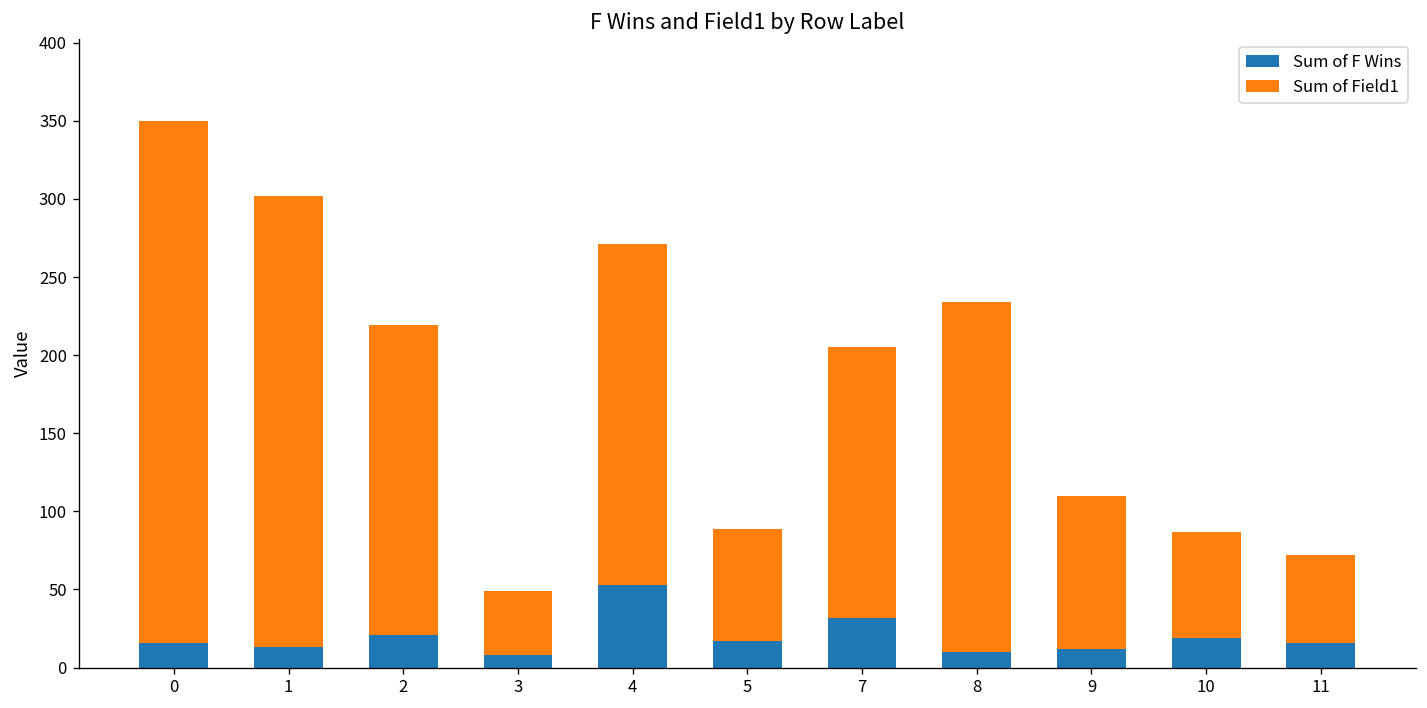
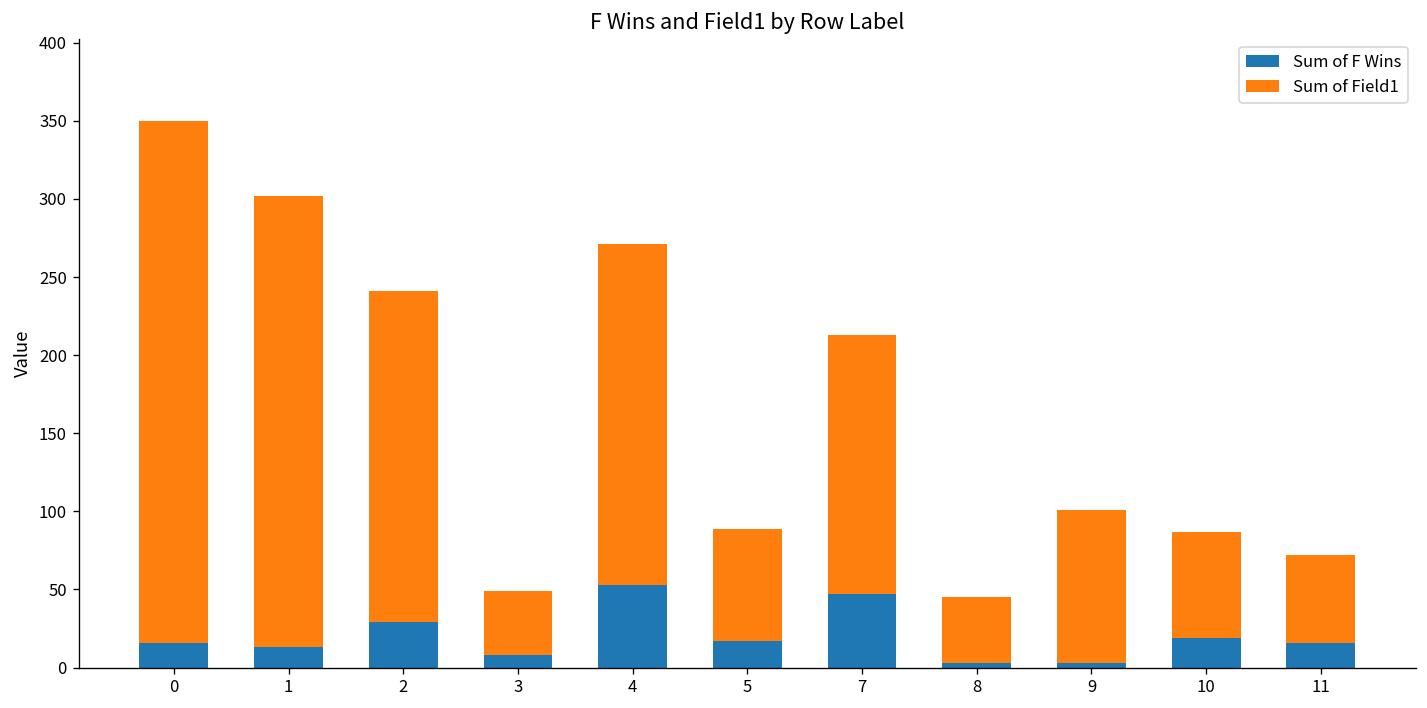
  {
    "Sum of F Wins": {
      "0": 16,
      "1": 13,
-     "2": 21,
+     "2": 29,
      "3": 8,
      "4": 53,
      "5": 17,
-     "7": 32,
-     "8": 10,
-     "9": 12,
+     "7": 47,
+     "8": 3,
+     "9": 3,
      "10": 19,
      "11": 16
    },
    "Sum of Field1": {
      "0": 334,
      "1": 289,
-     "2": 198,
+     "2": 212,
      "3": 41,
      "4": 218,
      "5": 72,
-     "7": 173,
-     "8": 224,
+     "7": 166,
+     "8": 42,
      "9": 98,
      "10": 68,
      "11": 56
    }
  }
